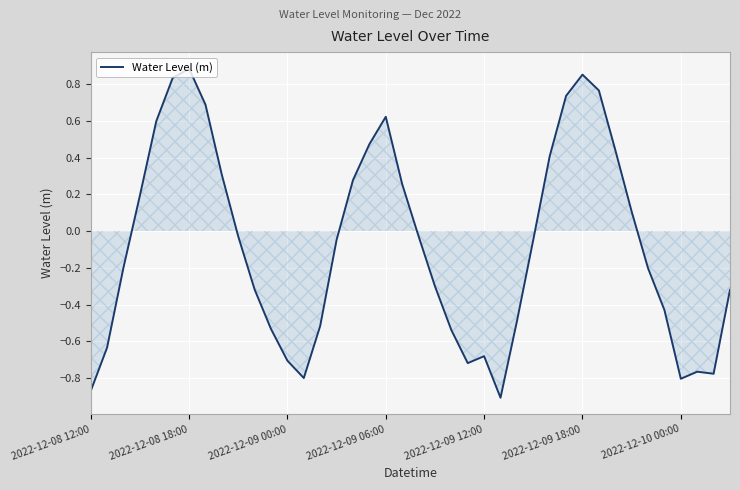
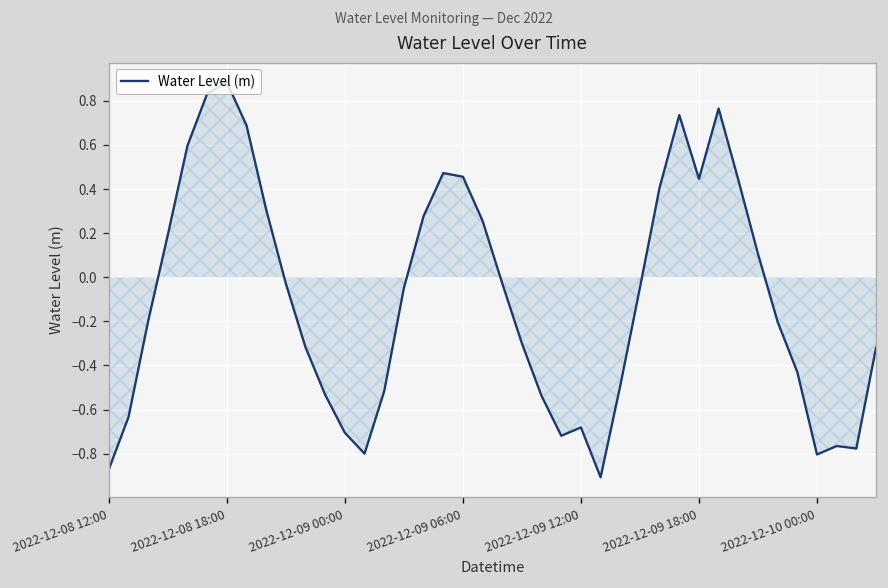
  {
    "Water Level (m)": {
      "2022-12-08 12:00": -0.87,
      "2022-12-09 00:00": -0.71,
-     "2022-12-09 06:00": 0.62,
+     "2022-12-09 06:00": 0.46,
      "2022-12-09 12:00": -0.68,
-     "2022-12-09 18:00": 0.85,
+     "2022-12-09 18:00": 0.45,
      "2022-12-10 00:00": -0.80
    }
  }
